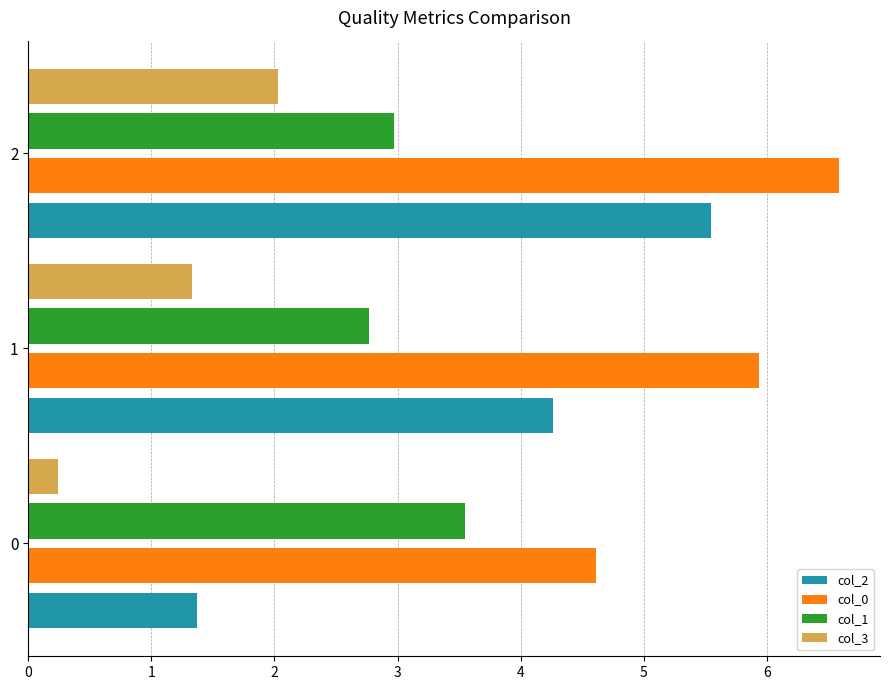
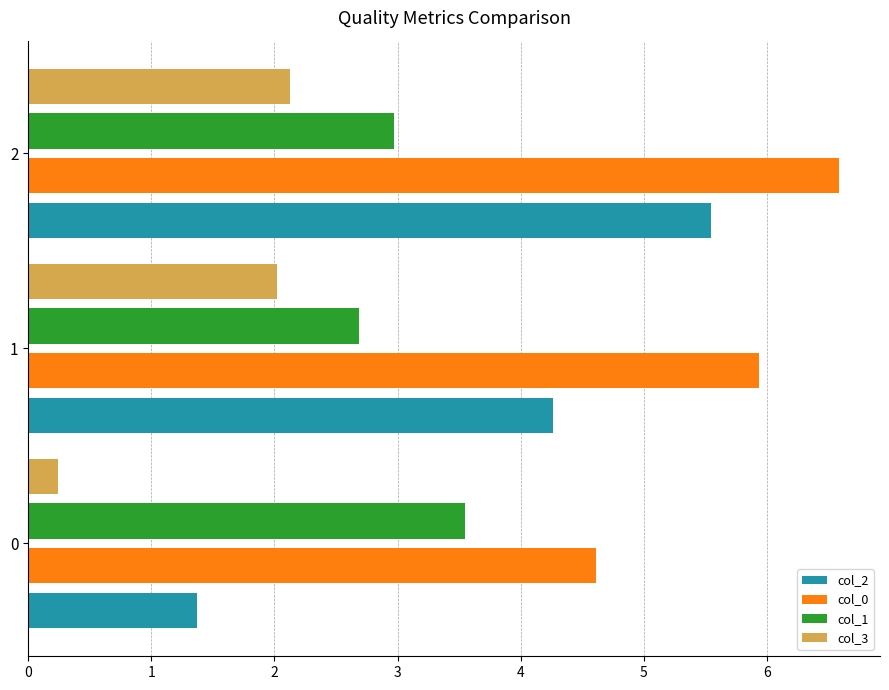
  {
    "col_2": {
      "2": 5.55,
      "1": 4.26,
      "0": 1.37
    },
    "col_0": {
      "2": 6.59,
      "1": 5.94,
      "0": 4.61
    },
    "col_1": {
      "2": 2.97,
-     "1": 2.77,
+     "1": 2.69,
      "0": 3.55
    },
    "col_3": {
-     "2": 2.03,
-     "1": 1.33,
+     "2": 2.13,
+     "1": 2.02,
      "0": 0.24
    }
  }
